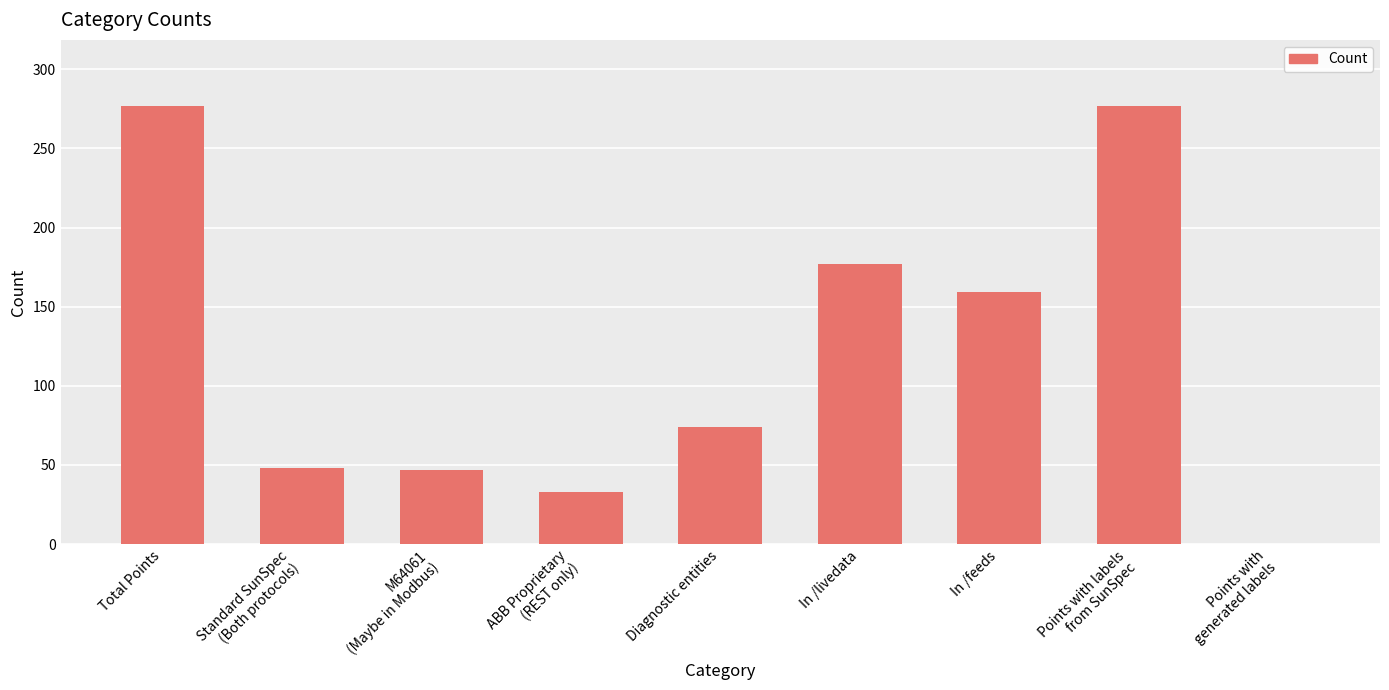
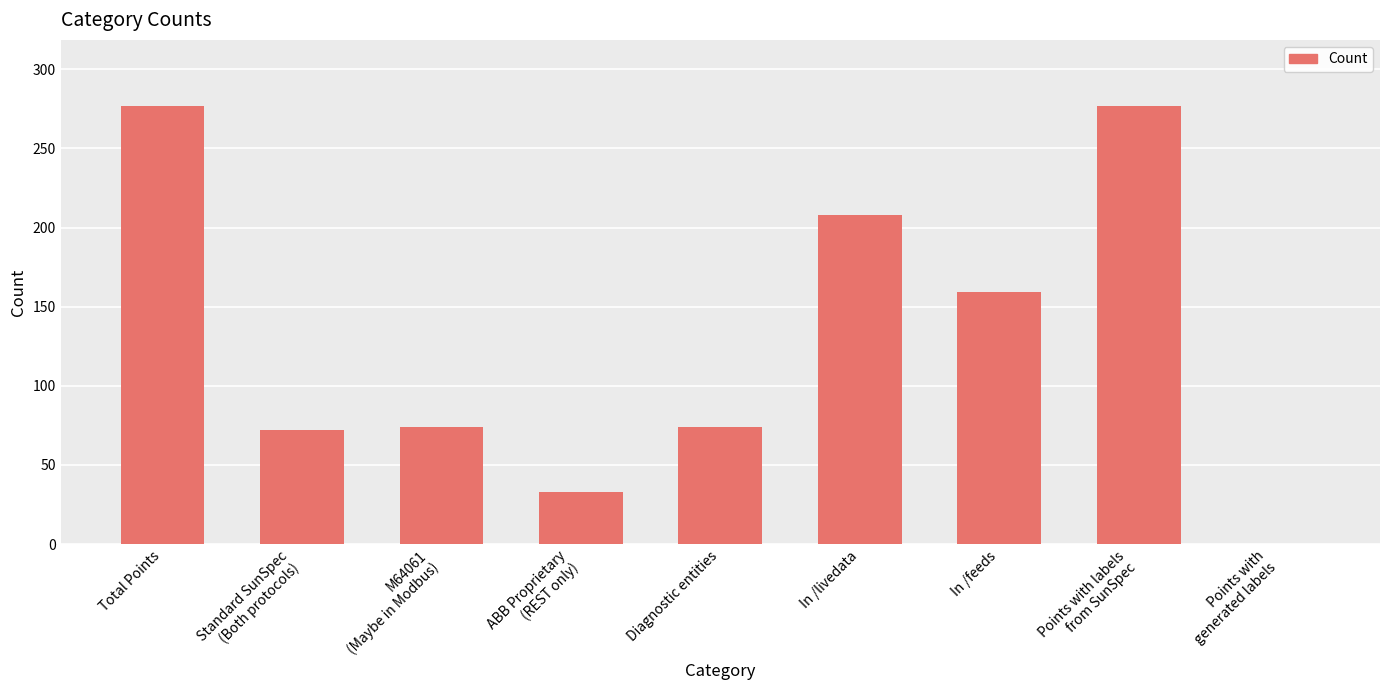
  {
    "Total Points": 277,
-   "Standard SunSpec (Both protocols)": 48,
-   "M64061 (Maybe in Modbus)": 47,
+   "Standard SunSpec (Both protocols)": 72,
+   "M64061 (Maybe in Modbus)": 74,
    "ABB Proprietary (REST only)": 33,
    "Diagnostic entities": 74,
-   "In /livedata": 177,
+   "In /livedata": 208,
    "In /feeds": 159,
    "Points with labels from SunSpec": 277,
    "Points with generated labels": 0
  }
